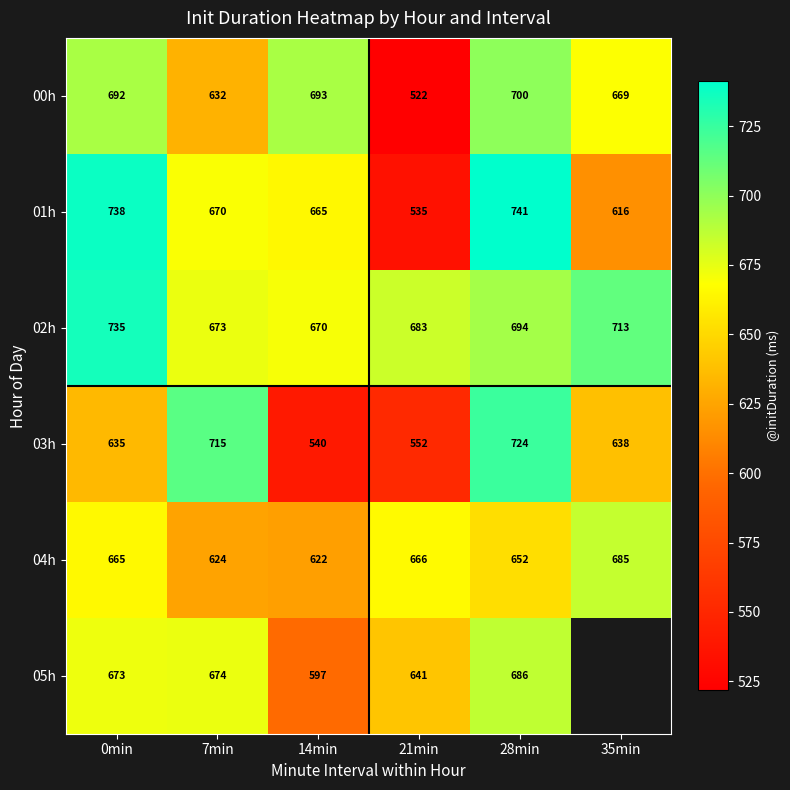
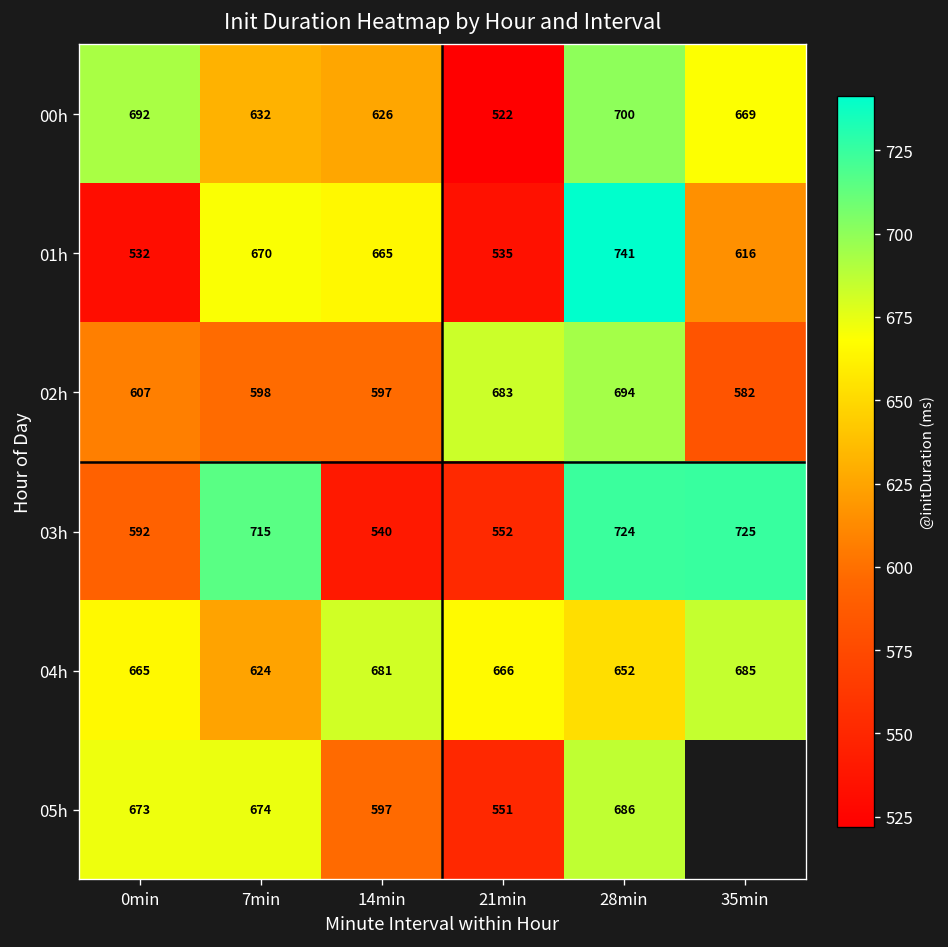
  {
    "00h": {
      "0min": 692,
      "7min": 632,
-     "14min": 693,
+     "14min": 626,
      "21min": 522,
      "28min": 700,
      "35min": 669
    },
    "01h": {
-     "0min": 738,
+     "0min": 532,
      "7min": 670,
      "14min": 665,
      "21min": 535,
      "28min": 741,
      "35min": 616
    },
    "02h": {
-     "0min": 735,
-     "7min": 673,
-     "14min": 670,
+     "0min": 607,
+     "7min": 598,
+     "14min": 597,
      "21min": 683,
      "28min": 694,
-     "35min": 713
+     "35min": 582
    },
    "03h": {
-     "0min": 635,
+     "0min": 592,
      "7min": 715,
      "14min": 540,
      "21min": 552,
      "28min": 724,
-     "35min": 638
+     "35min": 725
    },
    "04h": {
      "0min": 665,
      "7min": 624,
-     "14min": 622,
+     "14min": 681,
      "21min": 666,
      "28min": 652,
      "35min": 685
    },
    "05h": {
      "0min": 673,
      "7min": 674,
      "14min": 597,
-     "21min": 641,
+     "21min": 551,
      "28min": 686
    }
  }
